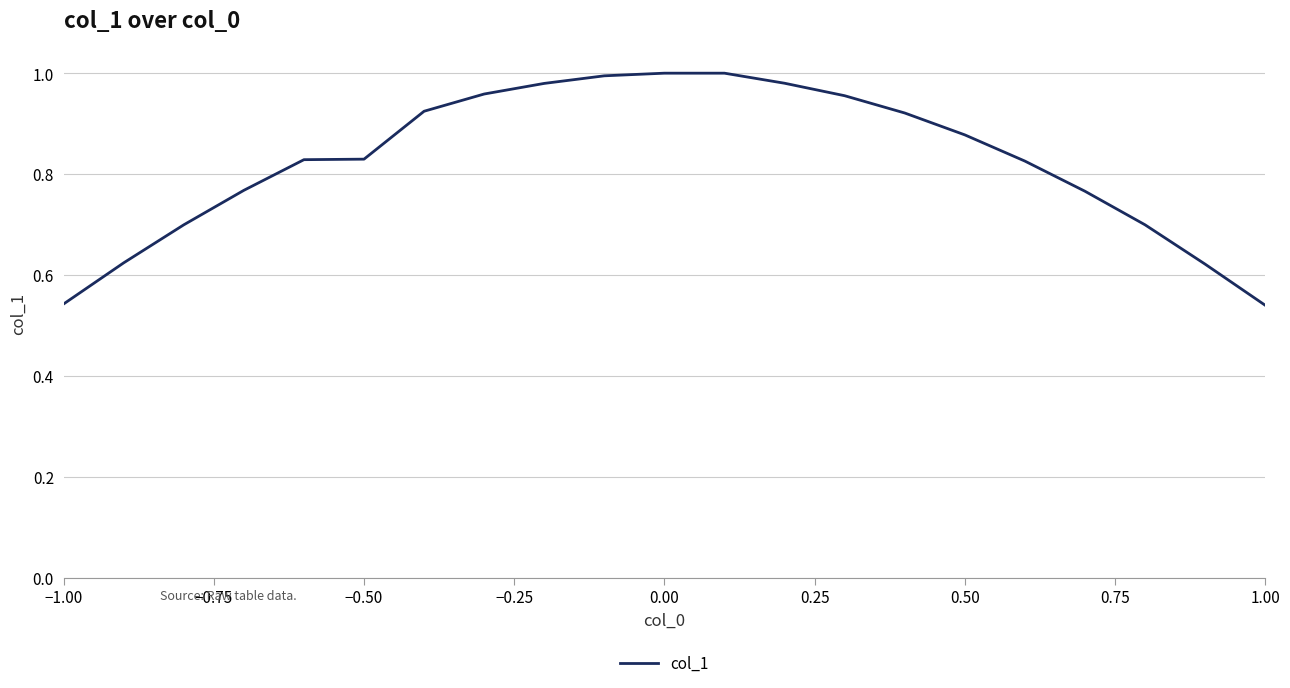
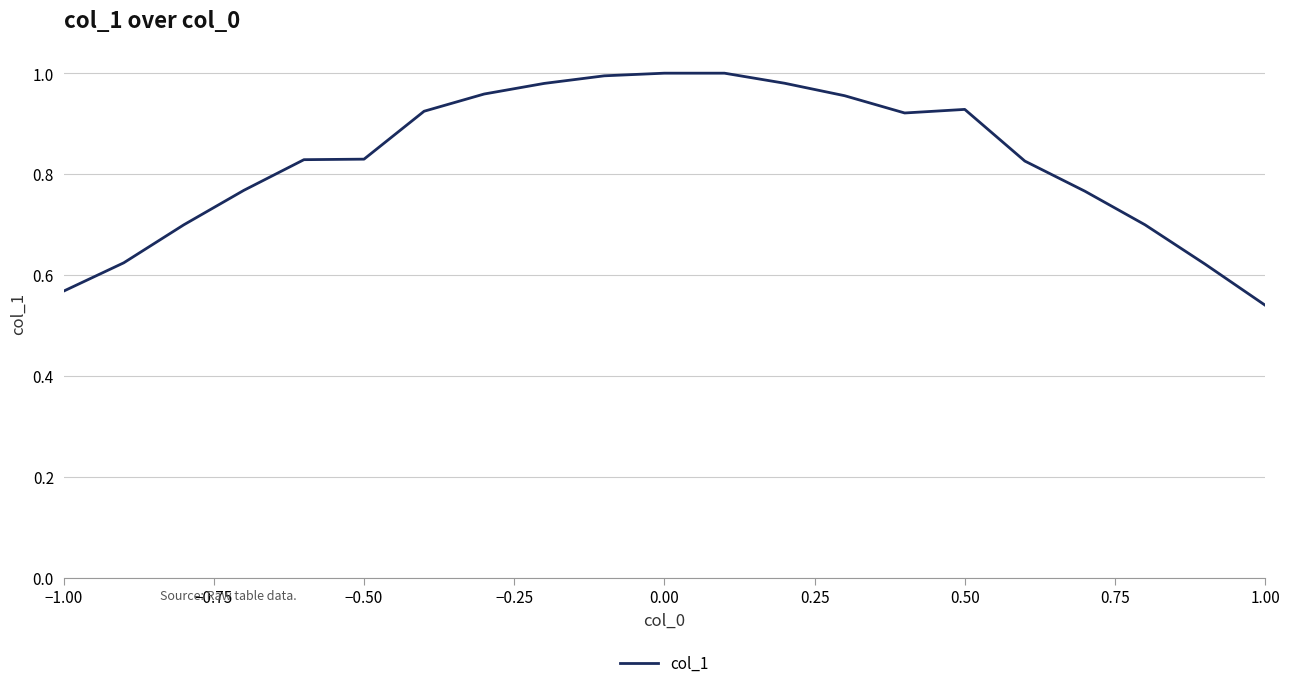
  {
-   "−1.00": 0.54,
+   "−1.00": 0.57,
    "−0.50": 0.83,
    "0.00": 1.00,
-   "0.50": 0.88,
+   "0.50": 0.93,
    "1.00": 0.54
  }
